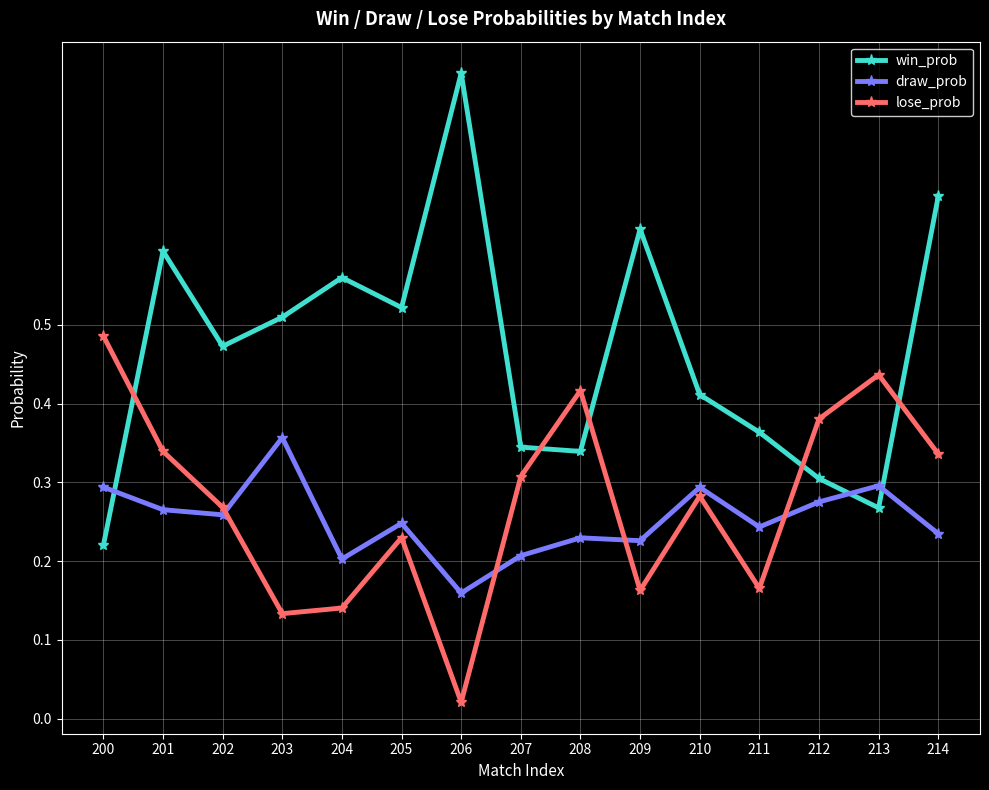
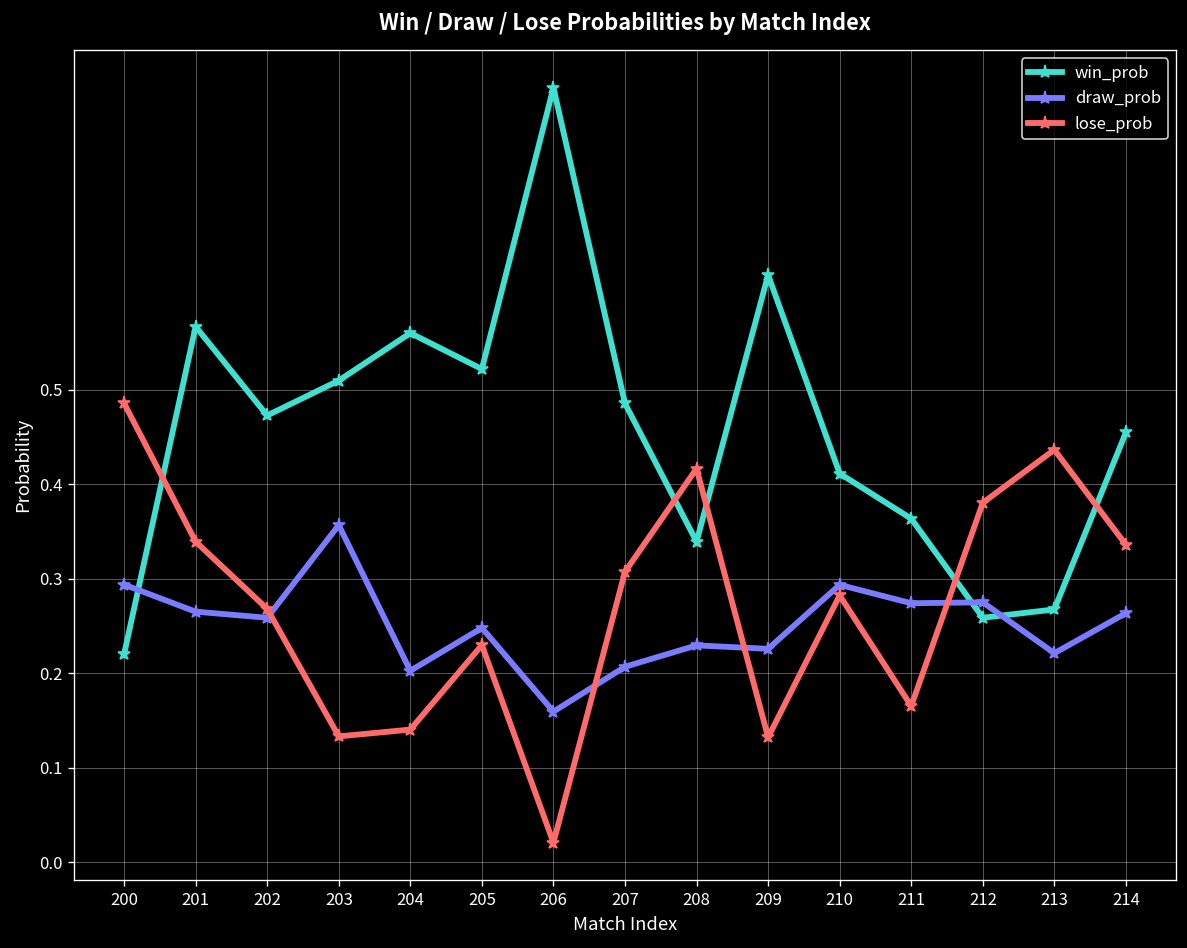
  {
    "win_prob": {
      "200": 0.22,
-     "201": 0.59,
+     "201": 0.57,
      "202": 0.47,
      "203": 0.51,
      "204": 0.56,
      "205": 0.52,
      "206": 0.82,
-     "207": 0.34,
+     "207": 0.49,
      "208": 0.34,
      "209": 0.62,
      "210": 0.41,
      "211": 0.36,
-     "212": 0.30,
+     "212": 0.26,
      "213": 0.27,
-     "214": 0.66
+     "214": 0.45
    },
    "draw_prob": {
      "200": 0.29,
      "201": 0.27,
      "202": 0.26,
      "203": 0.36,
      "204": 0.20,
      "205": 0.25,
      "206": 0.16,
      "207": 0.21,
      "208": 0.23,
      "209": 0.23,
      "210": 0.29,
-     "211": 0.24,
+     "211": 0.27,
      "212": 0.28,
-     "213": 0.30,
-     "214": 0.23
+     "213": 0.22,
+     "214": 0.26
    },
    "lose_prob": {
      "200": 0.49,
      "201": 0.34,
      "202": 0.27,
      "203": 0.13,
      "204": 0.14,
      "205": 0.23,
      "206": 0.02,
      "207": 0.31,
      "208": 0.42,
-     "209": 0.16,
+     "209": 0.13,
      "210": 0.28,
      "211": 0.17,
      "212": 0.38,
      "213": 0.44,
      "214": 0.34
    }
  }
